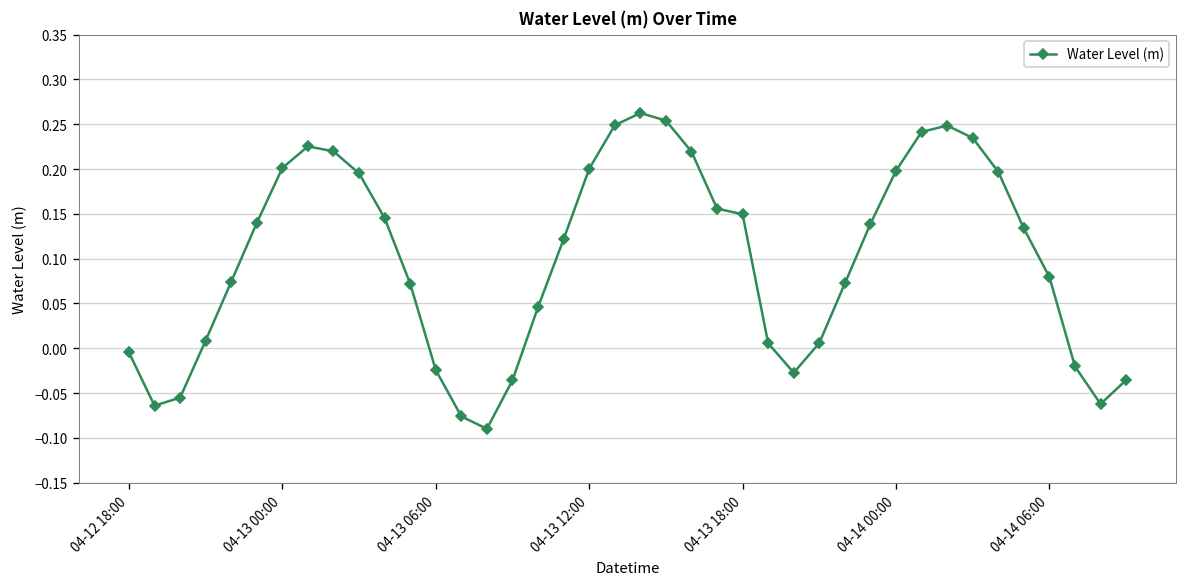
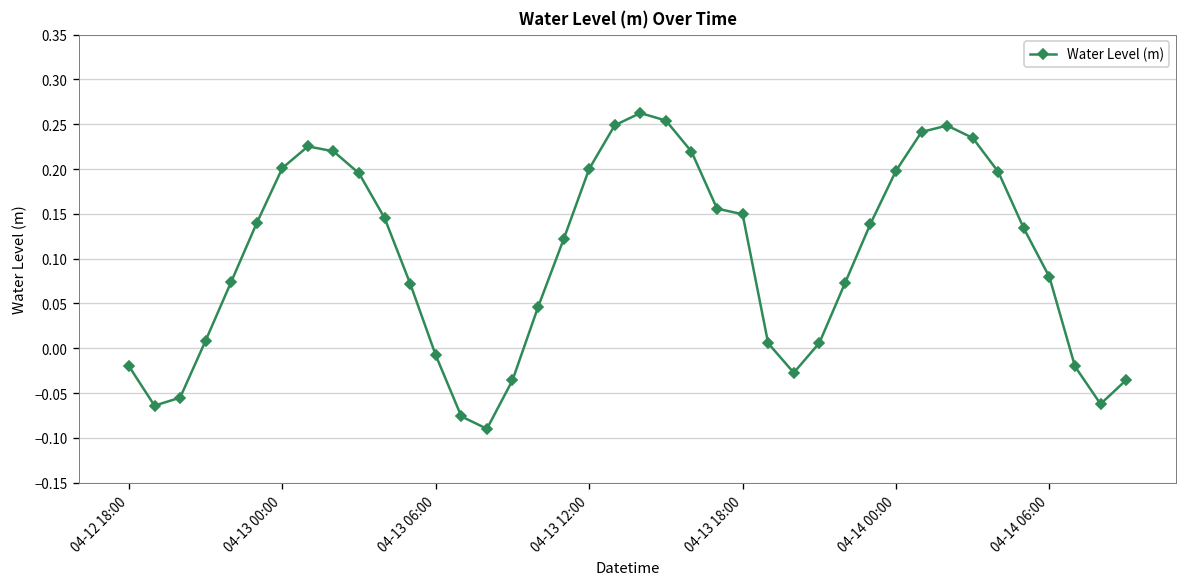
  {
-   "04-12 18:00": 0.00,
+   "04-12 18:00": -0.02,
    "04-13 00:00": 0.20,
-   "04-13 06:00": -0.02,
+   "04-13 06:00": -0.01,
    "04-13 12:00": 0.20,
    "04-13 18:00": 0.15,
    "04-14 00:00": 0.20,
    "04-14 06:00": 0.08
  }
